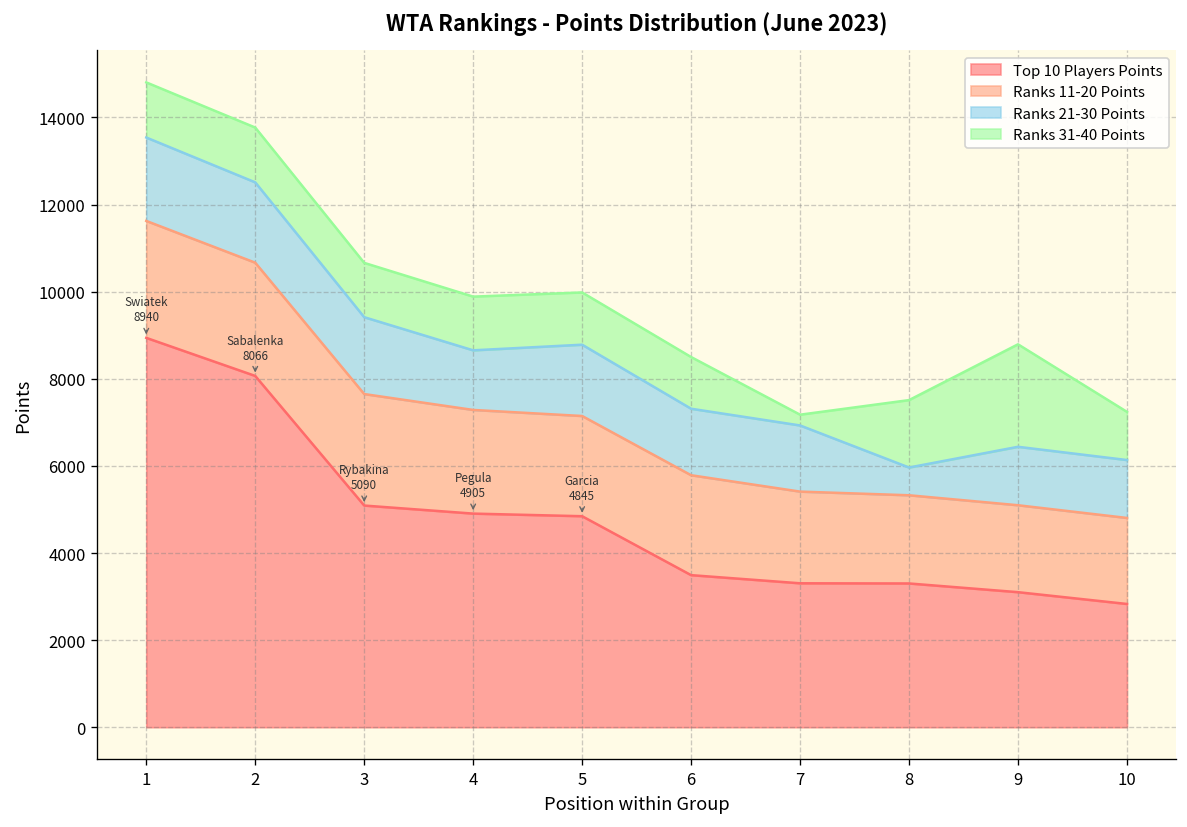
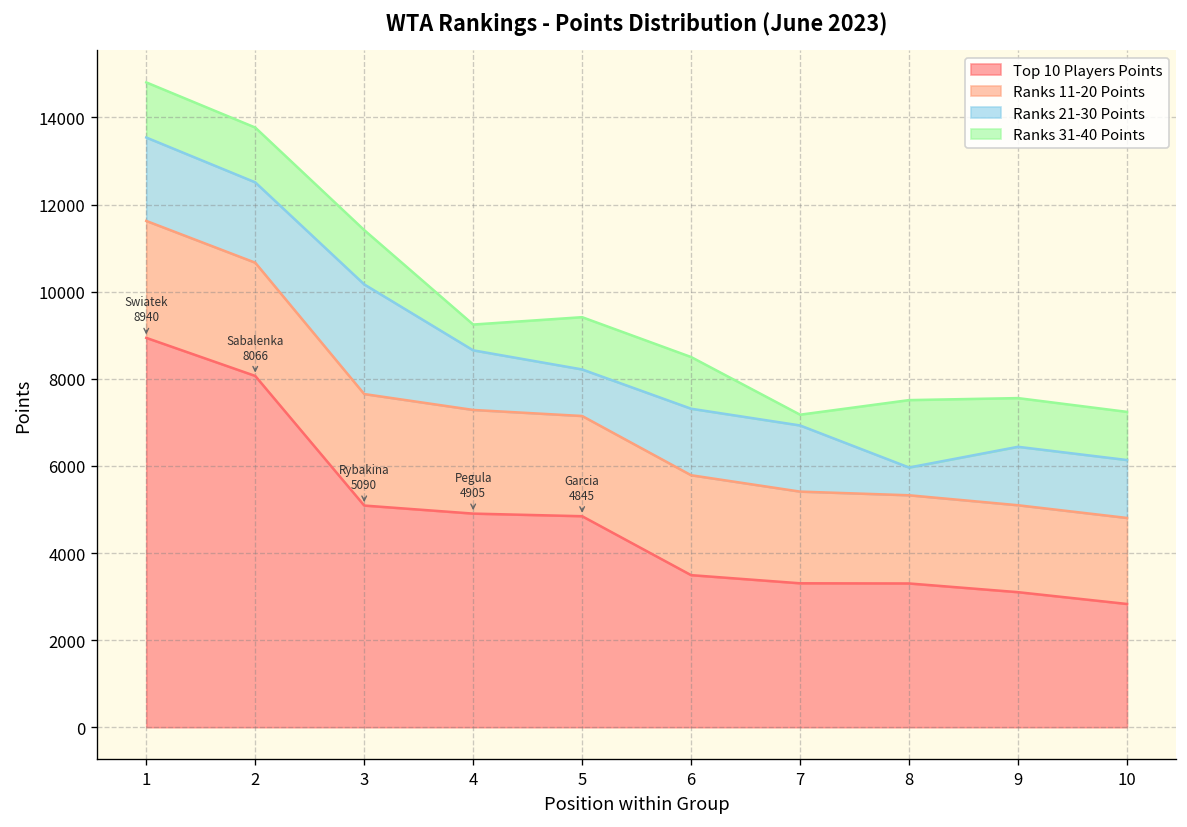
  {
    "Ranks 21-30 Points": {
      "1": 1900,
      "2": 1800,
-     "3": 1800,
+     "3": 2500,
      "4": 1400,
-     "5": 1600,
+     "5": 1100,
      "6": 1500,
      "7": 1500,
      "8": 600,
      "9": 1300,
      "10": 1300
    },
    "Ranks 31-40 Points": {
      "1": 1300,
      "2": 1300,
      "3": 1200,
-     "4": 1200,
+     "4": 600,
      "5": 1200,
      "6": 1200,
      "7": 200,
      "8": 1500,
-     "9": 2400,
+     "9": 1100,
      "10": 1100
    }
  }
